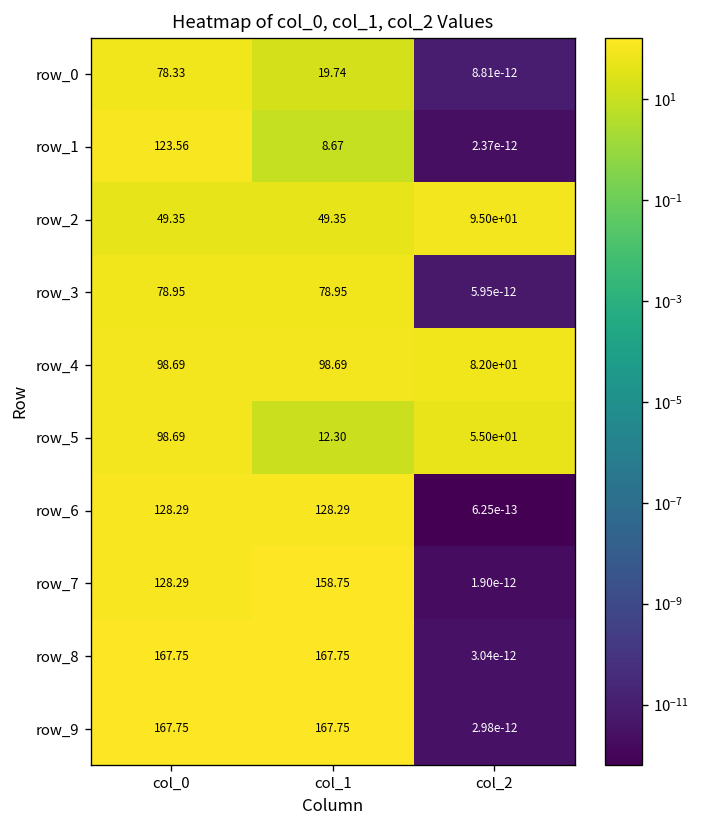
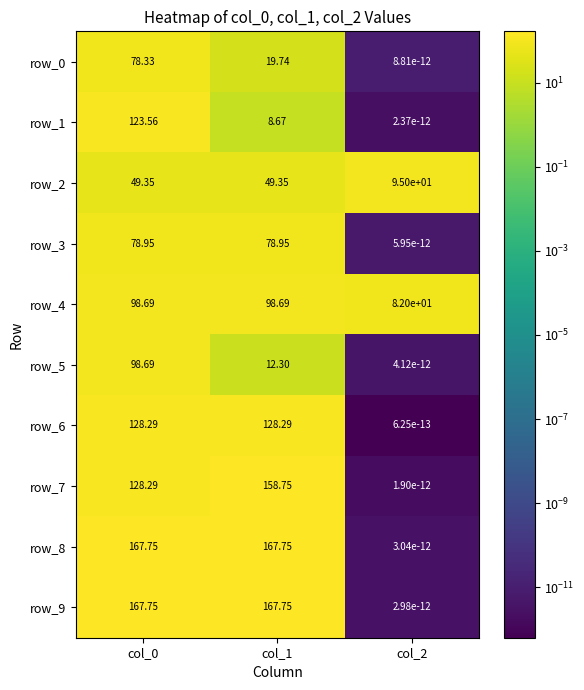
  {
    "row_0": {
      "col_0": "78.33",
      "col_1": "19.74",
      "col_2": "8.81e-12"
    },
    "row_1": {
      "col_0": "123.56",
      "col_1": "8.67",
      "col_2": "2.37e-12"
    },
    "row_2": {
      "col_0": "49.35",
      "col_1": "49.35",
      "col_2": "9.50e+01"
    },
    "row_3": {
      "col_0": "78.95",
      "col_1": "78.95",
      "col_2": "5.95e-12"
    },
    "row_4": {
      "col_0": "98.69",
      "col_1": "98.69",
      "col_2": "8.20e+01"
    },
    "row_5": {
      "col_0": "98.69",
      "col_1": "12.30",
-     "col_2": "5.50e+01"
+     "col_2": "4.12e-12"
    },
    "row_6": {
      "col_0": "128.29",
      "col_1": "128.29",
      "col_2": "6.25e-13"
    },
    "row_7": {
      "col_0": "128.29",
      "col_1": "158.75",
      "col_2": "1.90e-12"
    },
    "row_8": {
      "col_0": "167.75",
      "col_1": "167.75",
      "col_2": "3.04e-12"
    },
    "row_9": {
      "col_0": "167.75",
      "col_1": "167.75",
      "col_2": "2.98e-12"
    }
  }
